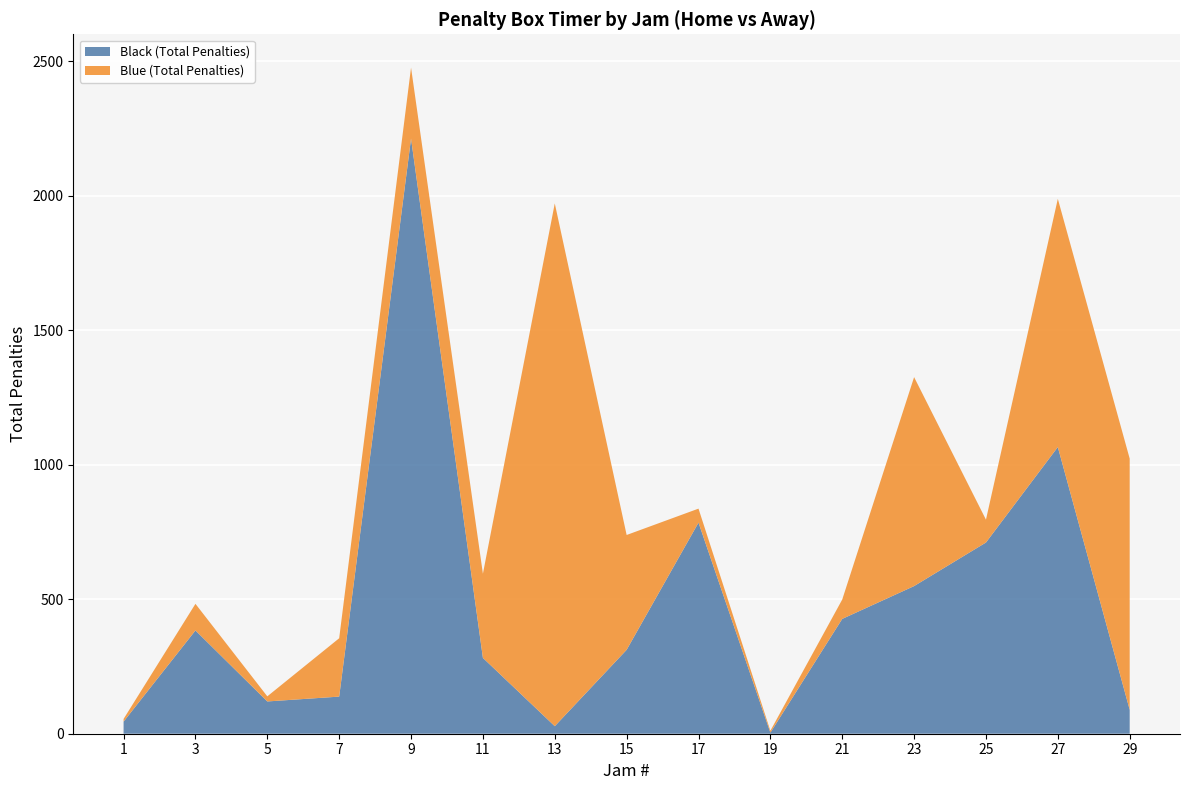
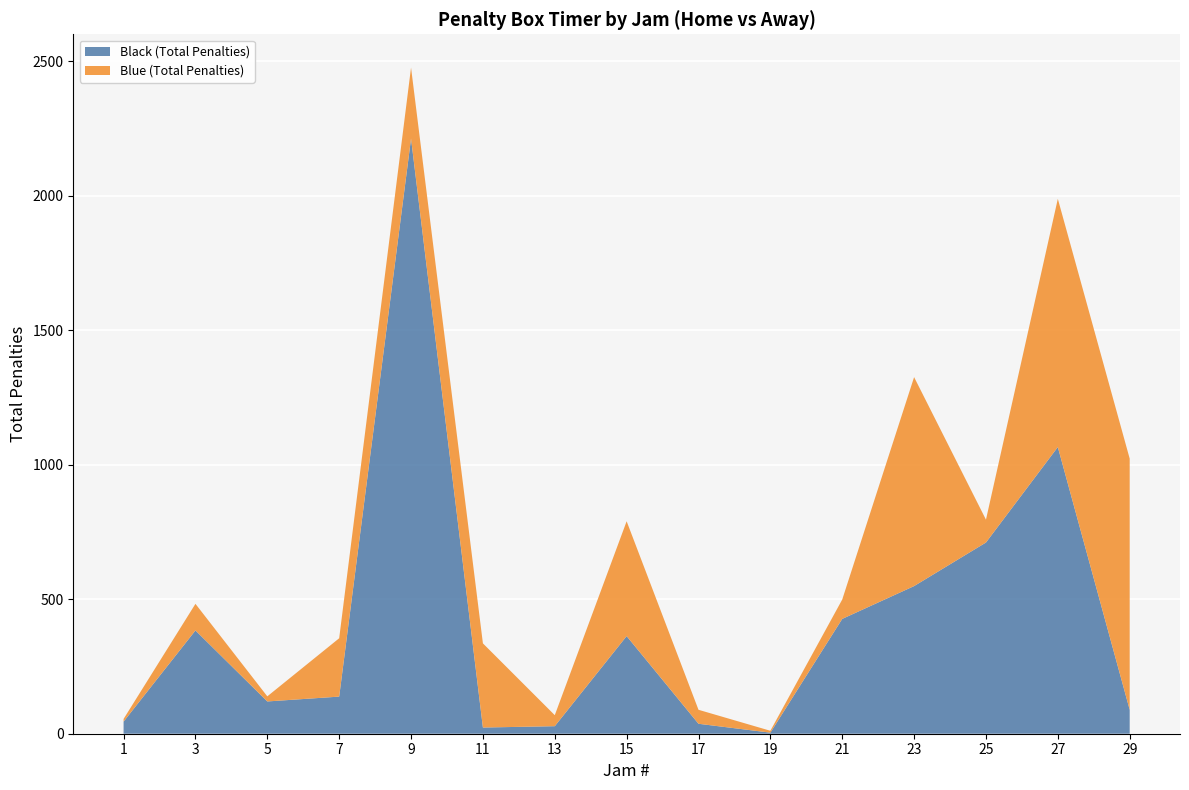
  {
    "Black (Total Penalties)": {
      "1": 50,
      "3": 380,
      "5": 120,
      "7": 140,
      "9": 2210,
-     "11": 280,
+     "11": 20,
      "13": 30,
-     "15": 310,
-     "17": 790,
+     "15": 360,
+     "17": 40,
      "21": 430,
      "23": 550,
      "25": 710,
      "27": 1070,
      "29": 90
    },
    "Blue (Total Penalties)": {
      "1": 10,
      "3": 100,
      "5": 20,
      "7": 220,
      "9": 260,
      "11": 310,
-     "13": 1940,
+     "13": 40,
      "15": 430,
      "17": 50,
      "21": 70,
      "23": 780,
      "25": 90,
      "27": 920,
      "29": 930
    }
  }
